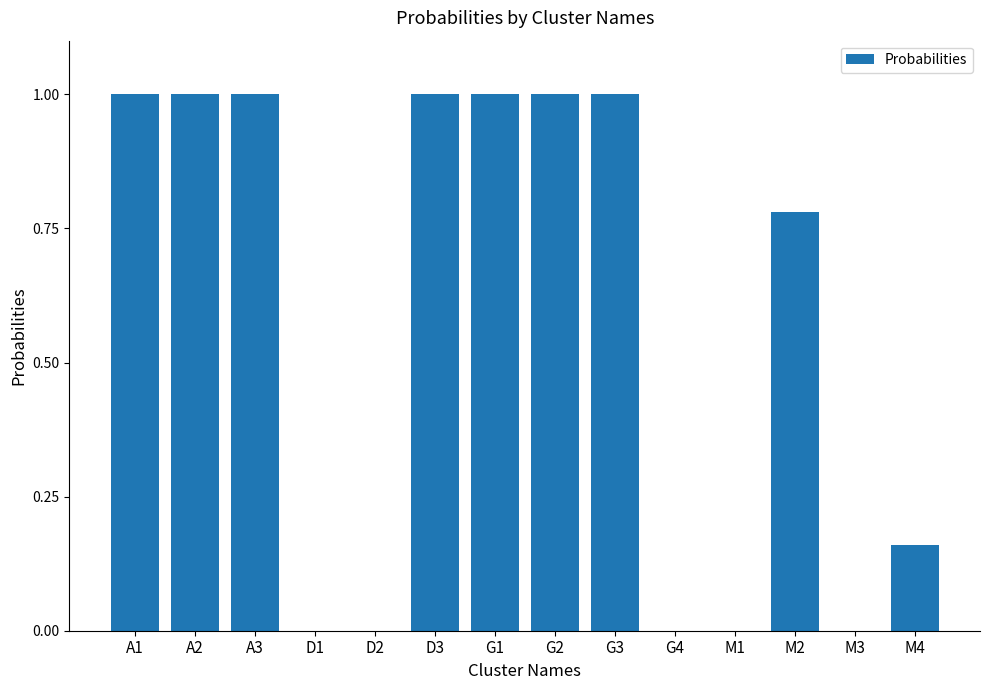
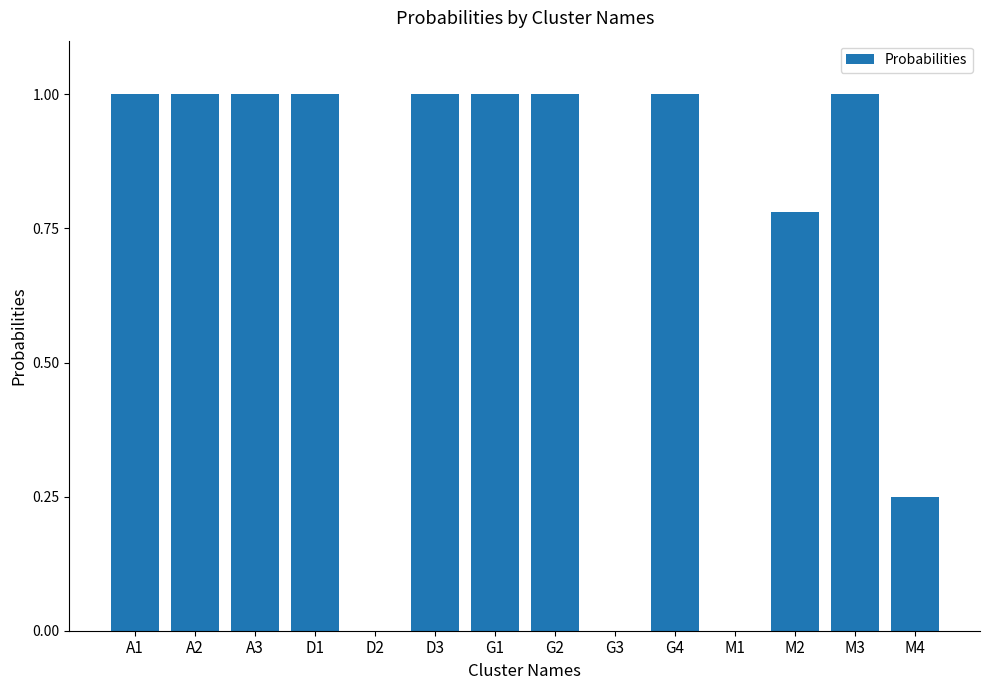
  {
    "A1": 1.00,
    "A2": 1.00,
    "A3": 1.00,
-   "D1": 0,
+   "D1": 1,
    "D2": 0.00,
    "D3": 1.00,
    "G1": 1.00,
    "G2": 1.00,
-   "G3": 1,
-   "G4": 0,
+   "G3": 0,
+   "G4": 1,
    "M1": 0.00,
    "M2": 0.78,
-   "M3": 0,
-   "M4": 0.16
+   "M3": 1,
+   "M4": 0.25
  }
